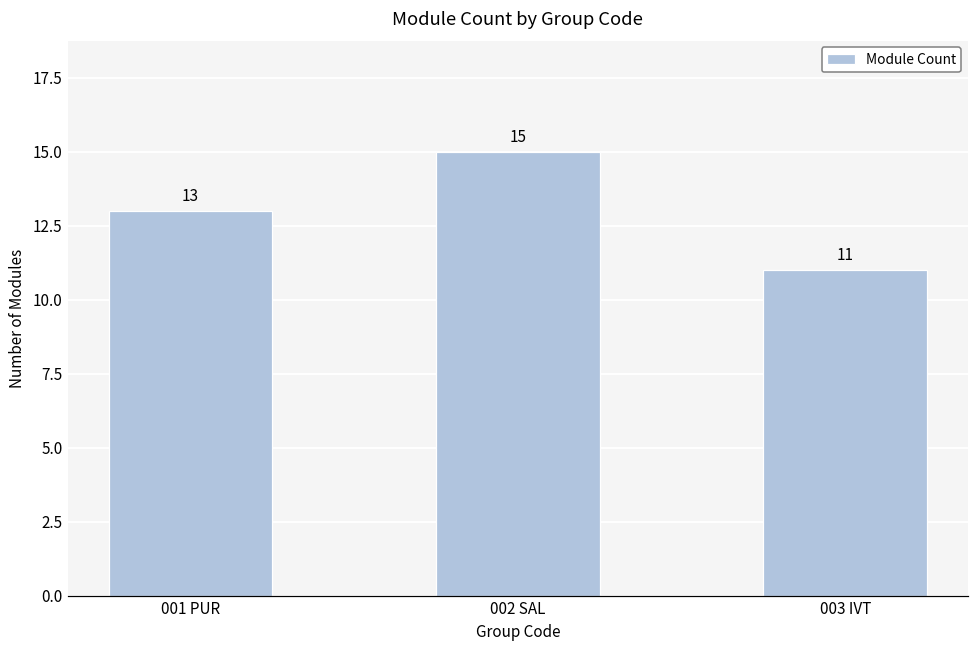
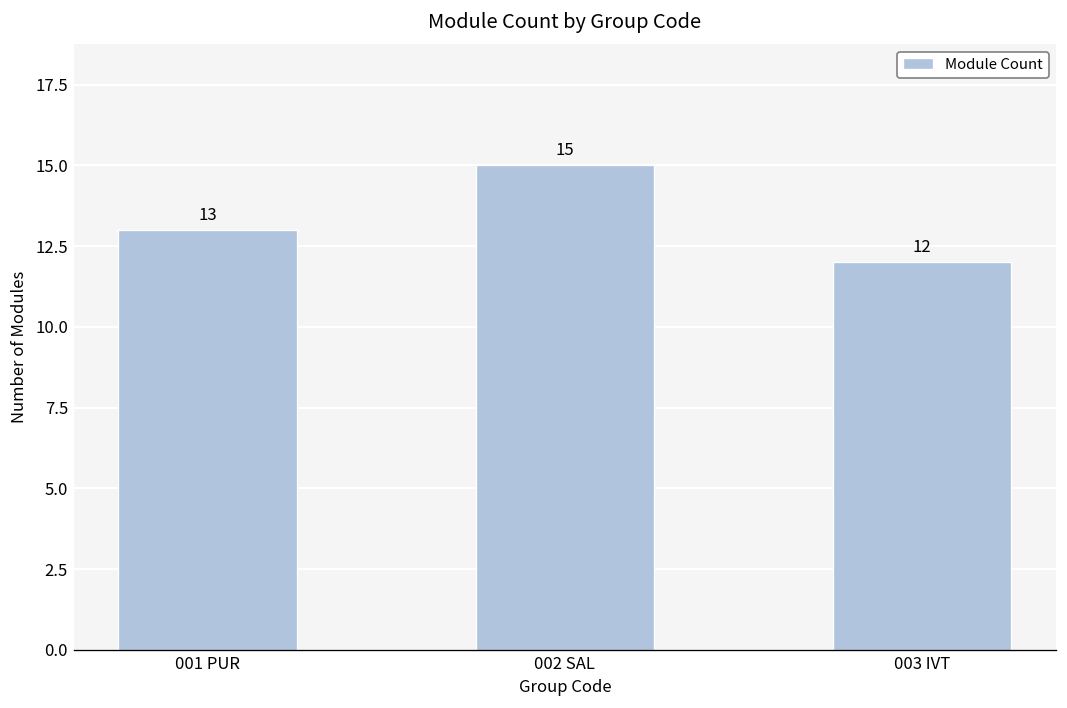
  {
    "001 PUR": 13,
    "002 SAL": 15,
-   "003 IVT": 11
+   "003 IVT": 12
  }
